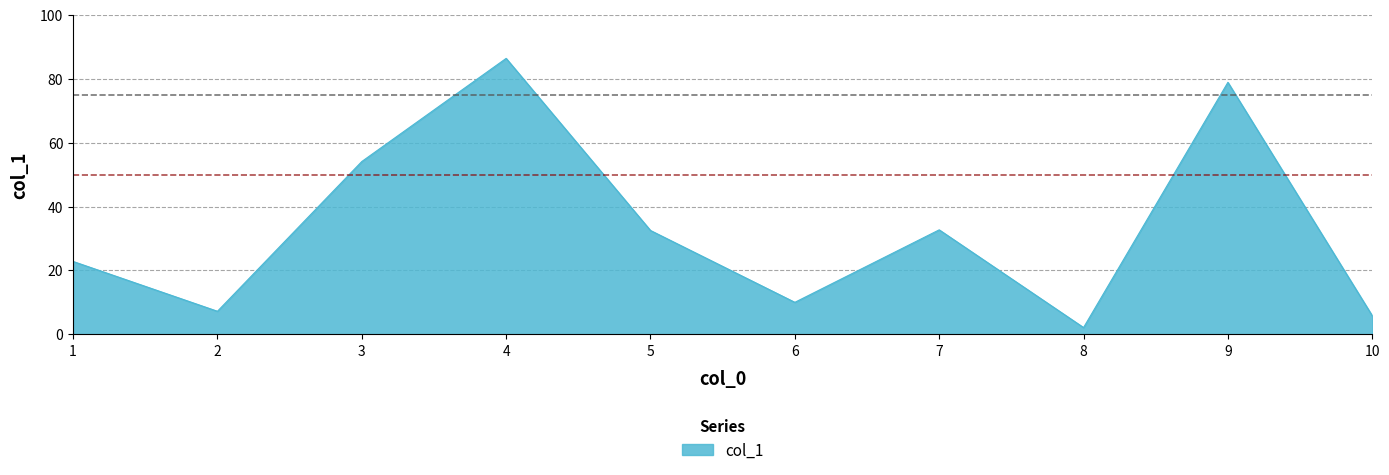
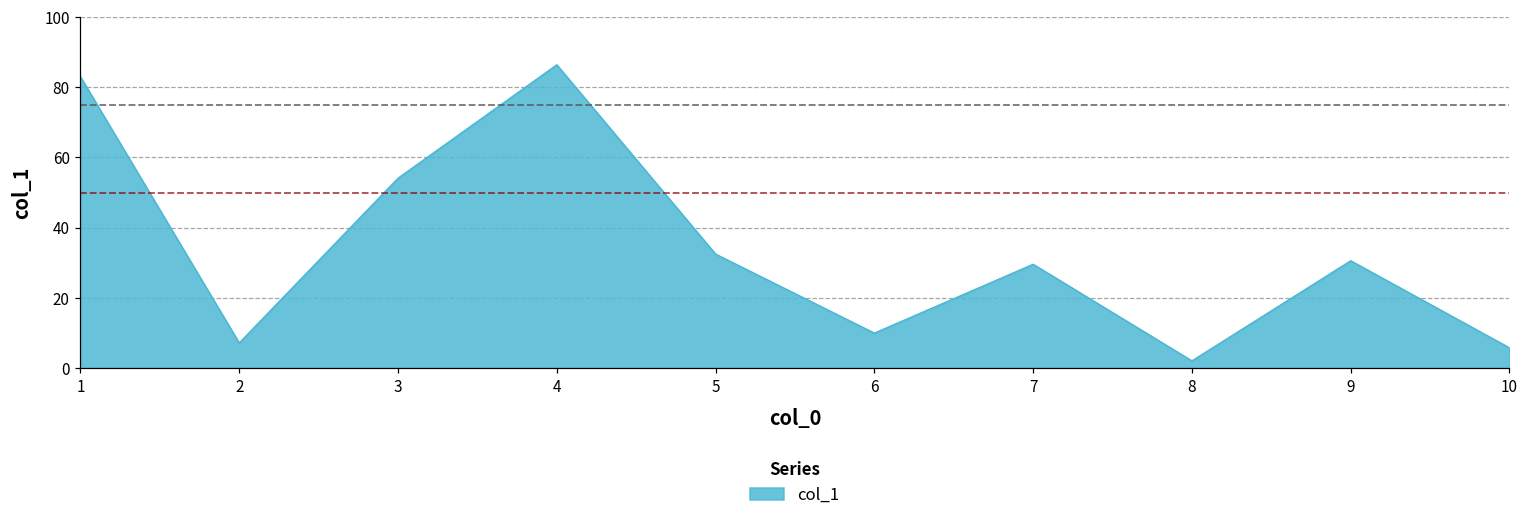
  {
-   "1": 23,
+   "1": 83,
    "2": 7,
    "3": 54,
    "4": 86,
    "5": 33,
    "6": 10,
-   "7": 33,
+   "7": 30,
    "8": 2,
-   "9": 79,
+   "9": 31,
    "10": 6
  }
